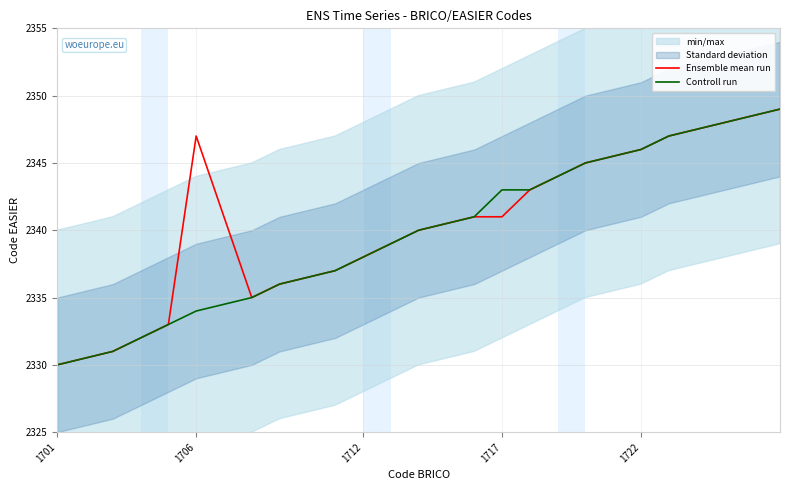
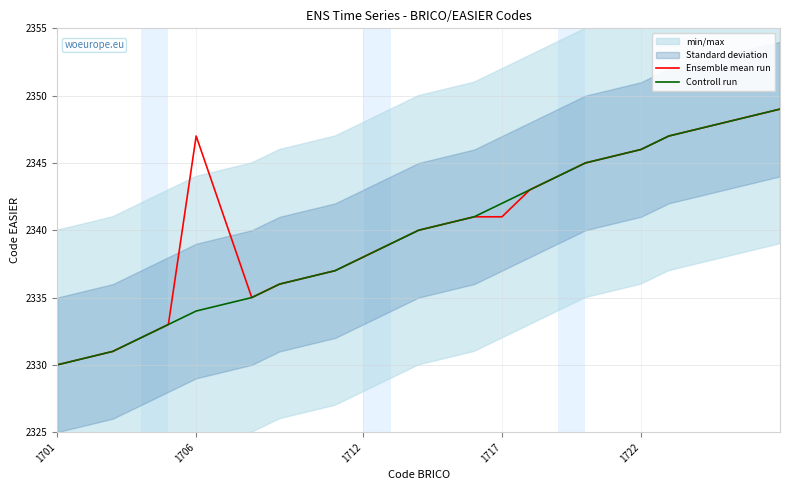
  {
    "Ensemble mean run": {
      "1706": 2347,
      "1717": 2341
    },
    "Controll run": {
      "1706": 2334,
-     "1717": 2343
+     "1717": 2342
    }
  }
